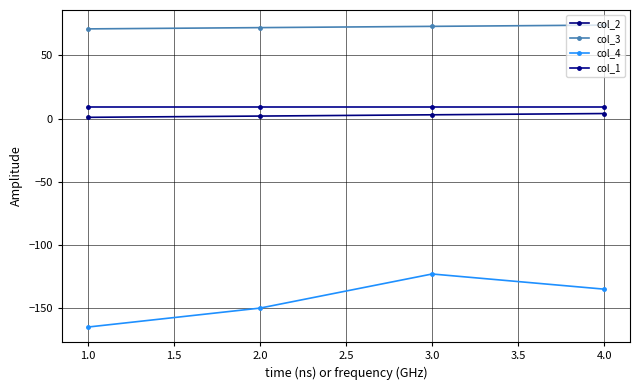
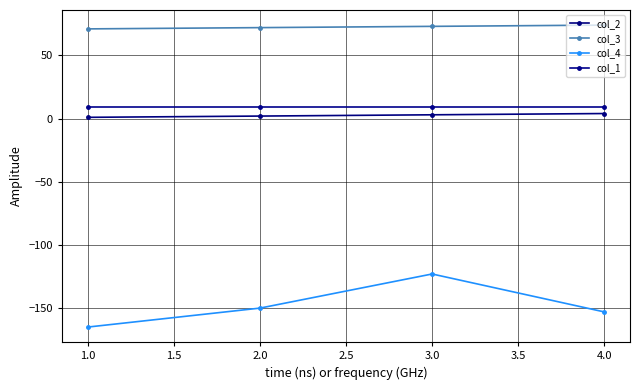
  {
    "col_3": {
      "1.0": 71,
      "2.0": 72,
      "3.0": 73
    },
    "col_4": {
      "1.0": -165,
      "2.0": -150,
      "3.0": -123,
-     "4.0": -135
+     "4.0": -153
    }
  }
